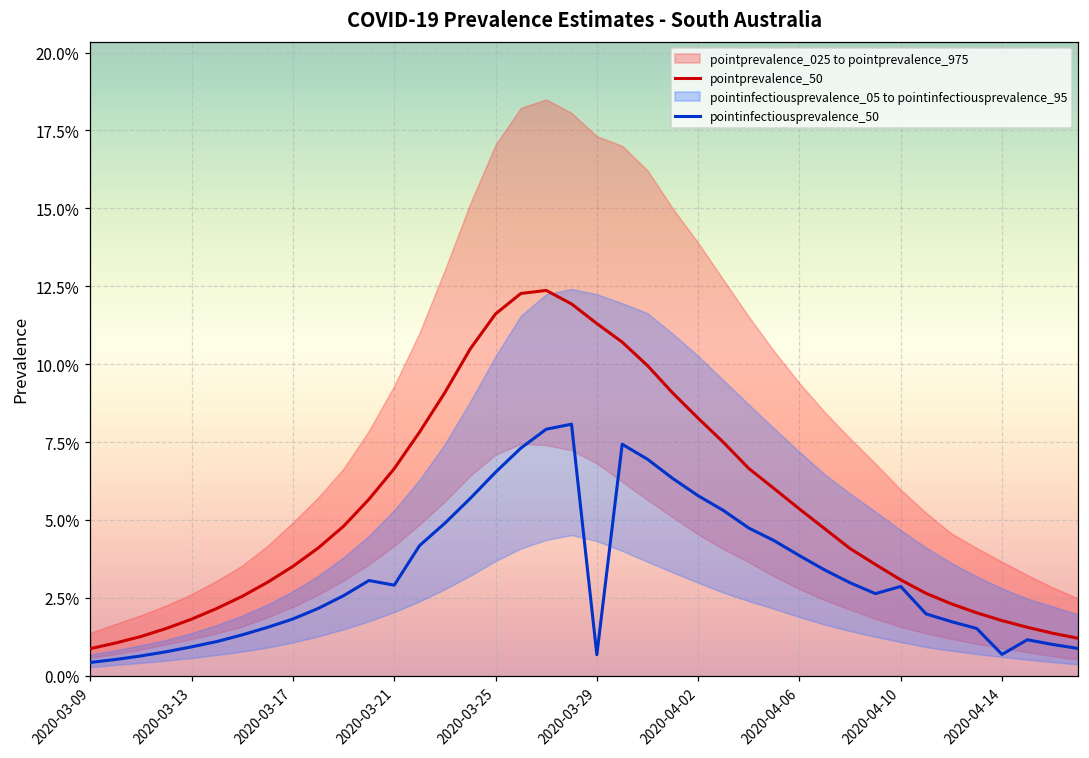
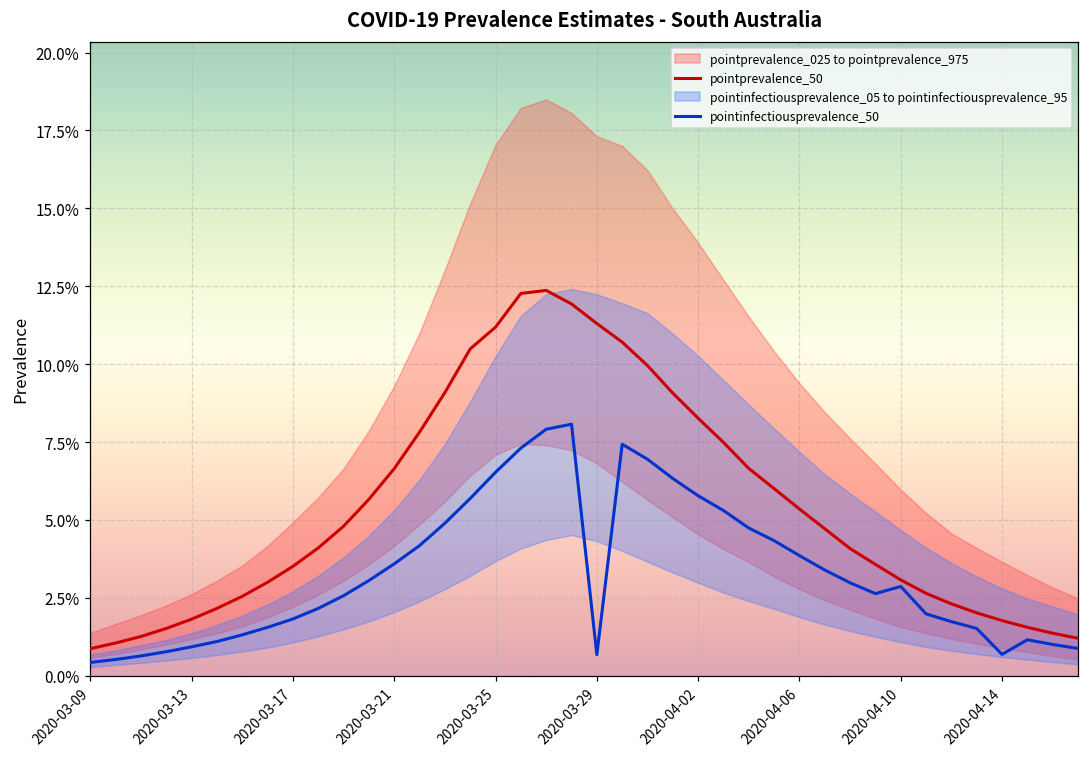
  {
    "pointprevalence_50": {
      "2020-03-09": "0.9%",
      "2020-03-13": "1.8%",
      "2020-03-17": "3.5%",
      "2020-03-21": "6.6%",
-     "2020-03-25": "11.6%",
+     "2020-03-25": "11.2%",
      "2020-03-29": "11.3%",
      "2020-04-02": "8.3%",
      "2020-04-06": "5.4%",
      "2020-04-10": "3.1%",
      "2020-04-14": "1.8%"
    },
    "pointinfectiousprevalence_50": {
      "2020-03-09": "0.4%",
      "2020-03-13": "0.9%",
      "2020-03-17": "1.8%",
-     "2020-03-21": "2.9%",
+     "2020-03-21": "3.6%",
      "2020-03-25": "6.5%",
      "2020-03-29": "0.7%",
      "2020-04-02": "5.8%",
      "2020-04-06": "3.9%",
      "2020-04-10": "2.9%",
      "2020-04-14": "0.7%"
    }
  }
